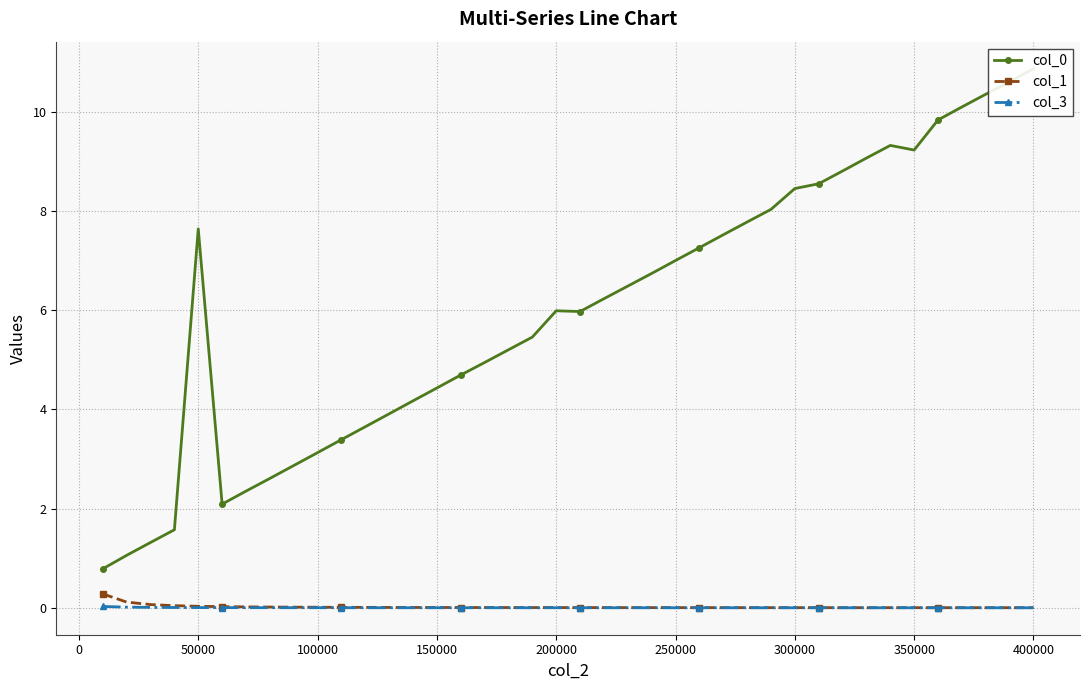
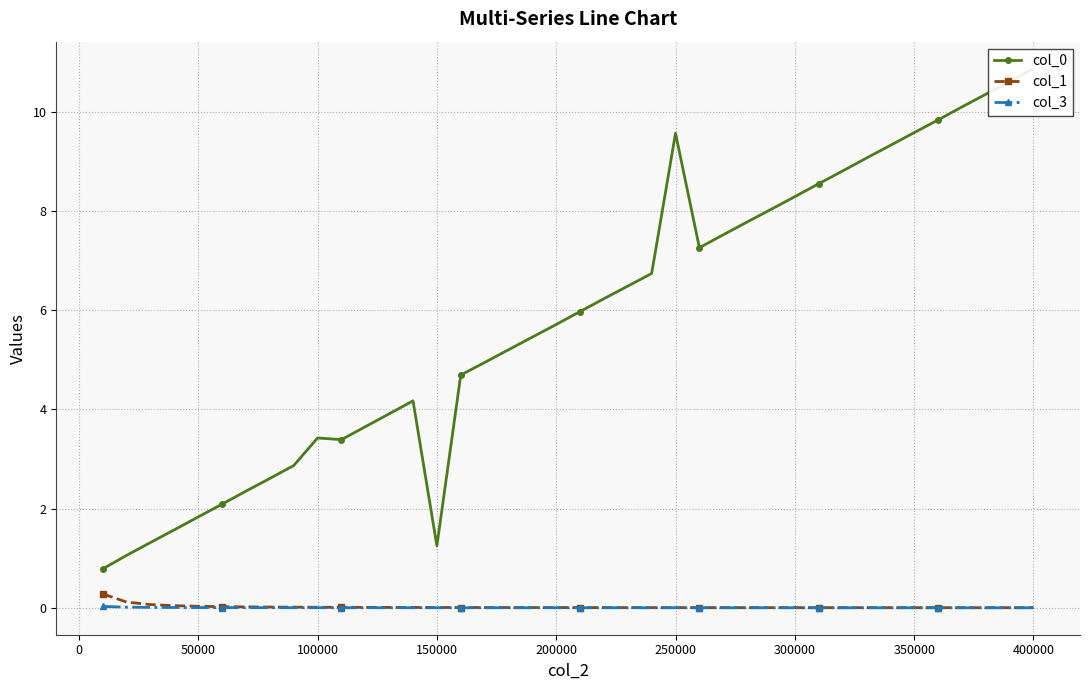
  {
    "col_0": {
-     "50000": 7.6,
-     "100000": 3.1,
-     "150000": 4.4,
-     "200000": 6.0,
-     "250000": 7.0,
-     "300000": 8.5,
-     "350000": 9.2
+     "50000": 1.8,
+     "100000": 3.4,
+     "150000": 1.2,
+     "200000": 5.7,
+     "250000": 9.6,
+     "300000": 8.3,
+     "350000": 9.6
    }
  }
